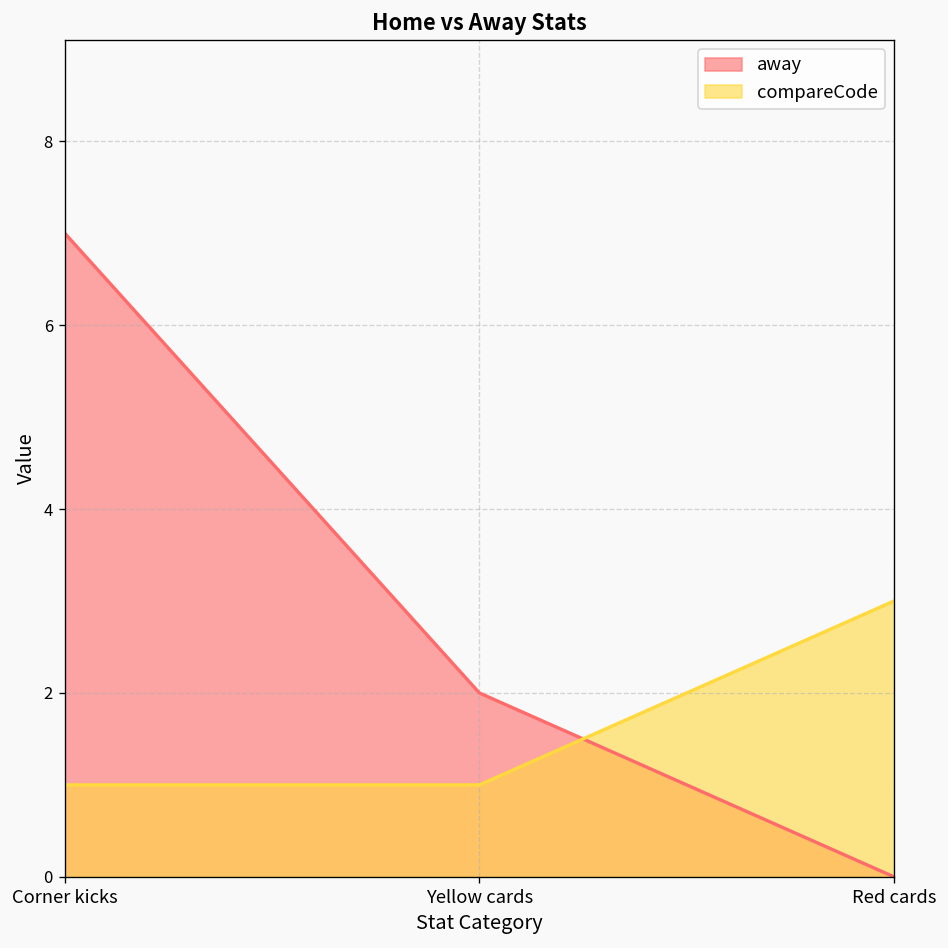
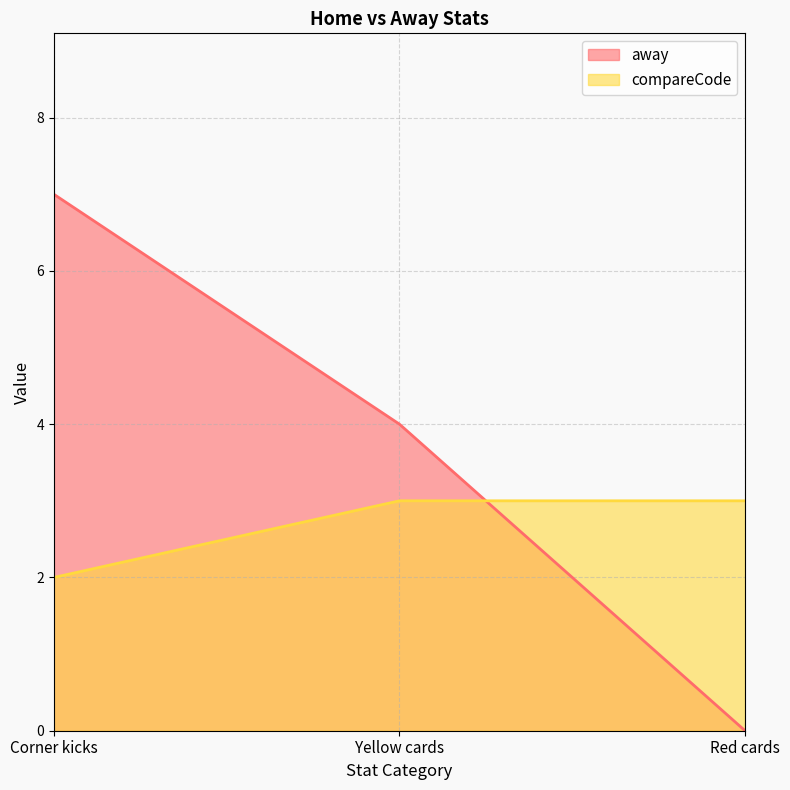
  {
    "away": {
      "Corner kicks": 7,
-     "Yellow cards": 2,
+     "Yellow cards": 4,
      "Red cards": 0
    },
    "compareCode": {
-     "Corner kicks": 1,
-     "Yellow cards": 1,
+     "Corner kicks": 2,
+     "Yellow cards": 3,
      "Red cards": 3
    }
  }
